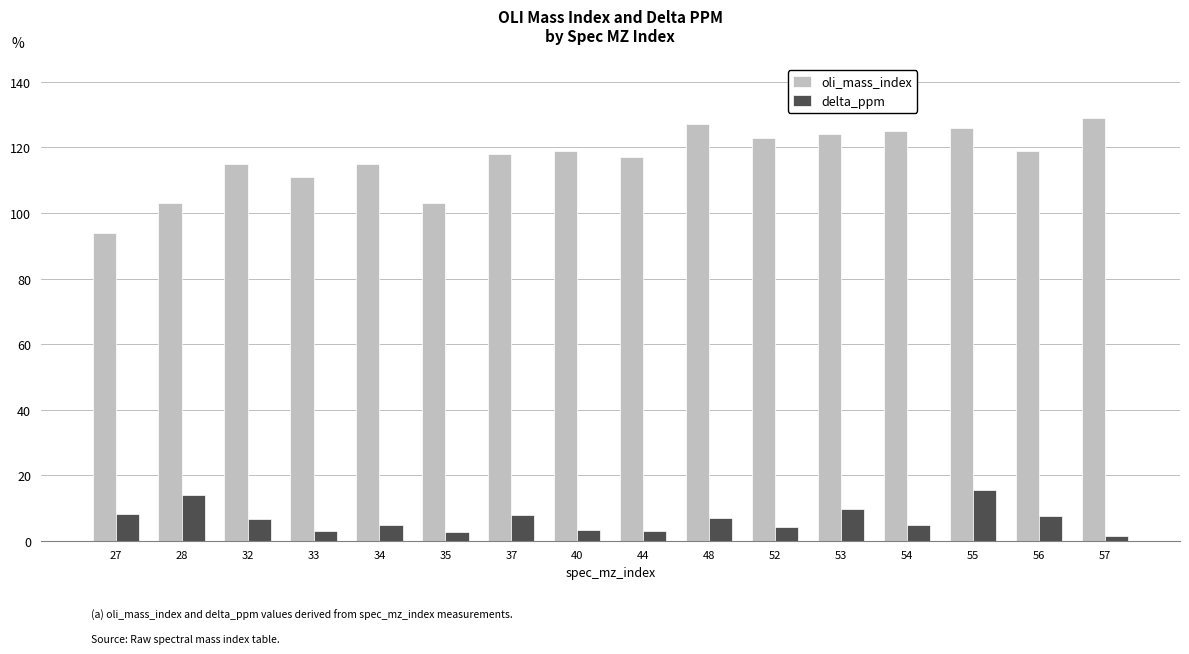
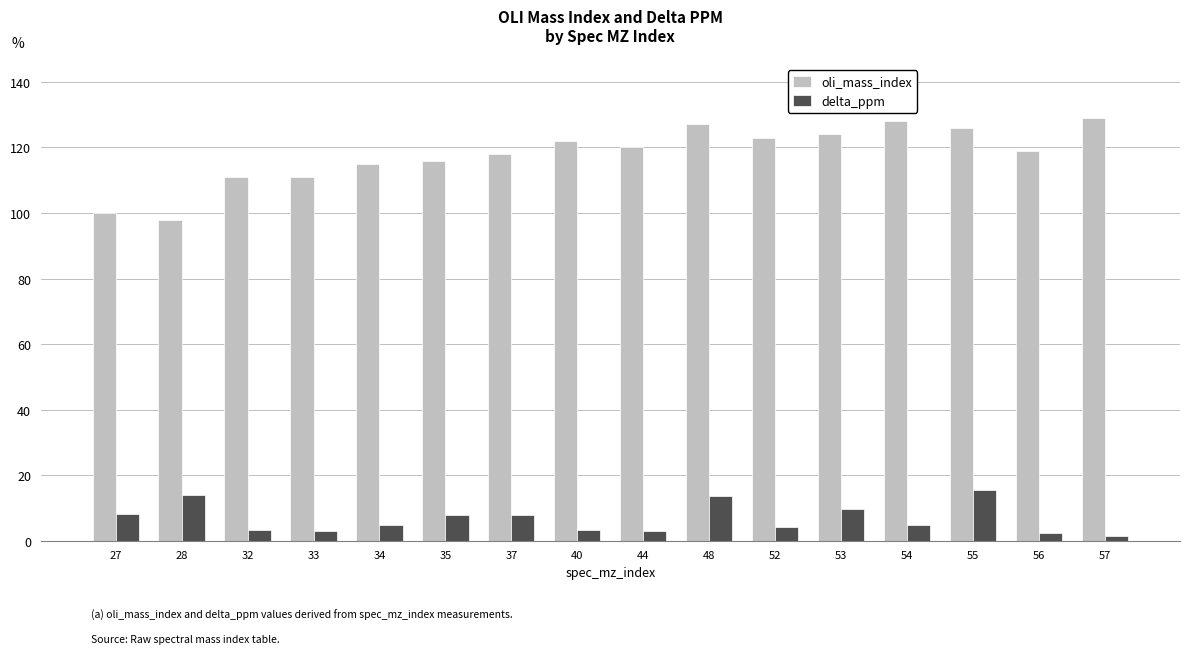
  {
    "oli_mass_index": {
-     "27": 94,
-     "28": 103,
-     "32": 115,
+     "27": 100,
+     "28": 98,
+     "32": 111,
      "33": 111,
      "34": 115,
-     "35": 103,
+     "35": 116,
      "37": 118,
-     "40": 119,
-     "44": 117,
+     "40": 122,
+     "44": 120,
      "48": 127,
      "52": 123,
      "53": 124,
-     "54": 125,
+     "54": 128,
      "55": 126,
      "56": 119,
      "57": 129
    },
    "delta_ppm": {
      "27": 8,
      "28": 14,
-     "32": 7,
+     "32": 3,
      "33": 3,
      "34": 5,
-     "35": 3,
+     "35": 8,
      "37": 8,
      "40": 3,
      "44": 3,
-     "48": 7,
+     "48": 14,
      "52": 4,
      "53": 10,
      "54": 5,
      "55": 15,
-     "56": 7,
+     "56": 2,
      "57": 1
    }
  }
